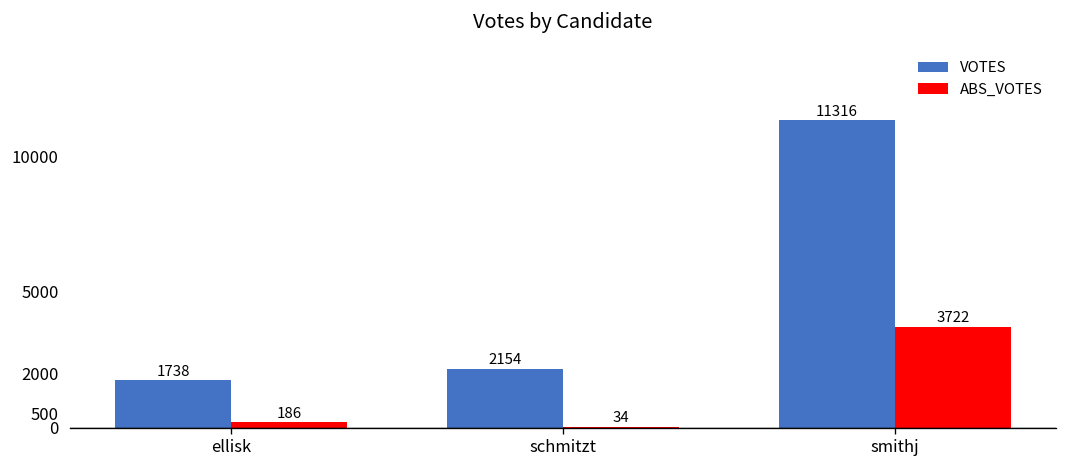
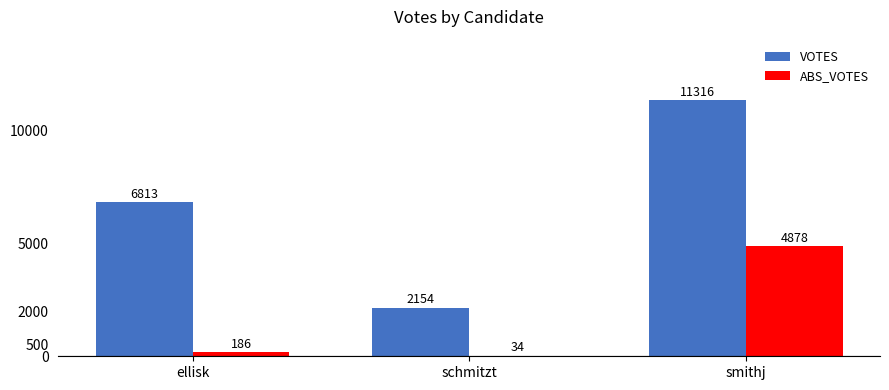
  {
    "VOTES": {
-     "ellisk": 1738,
+     "ellisk": 6813,
      "schmitzt": 2154,
      "smithj": 11316
    },
    "ABS_VOTES": {
      "ellisk": 186,
      "schmitzt": 34,
-     "smithj": 3722
+     "smithj": 4878
    }
  }
